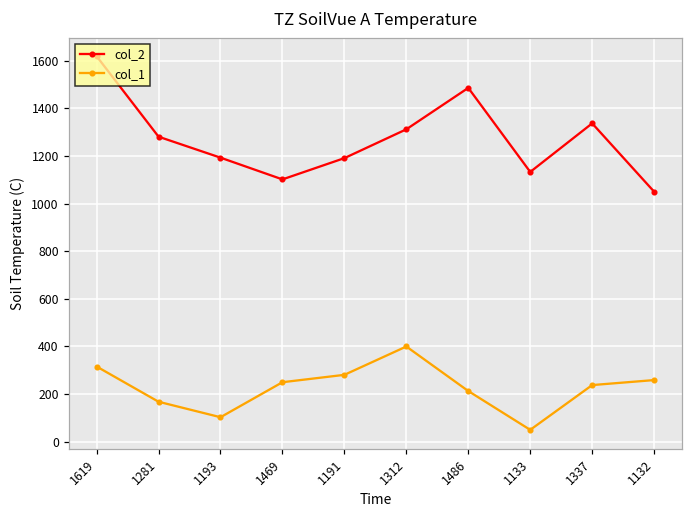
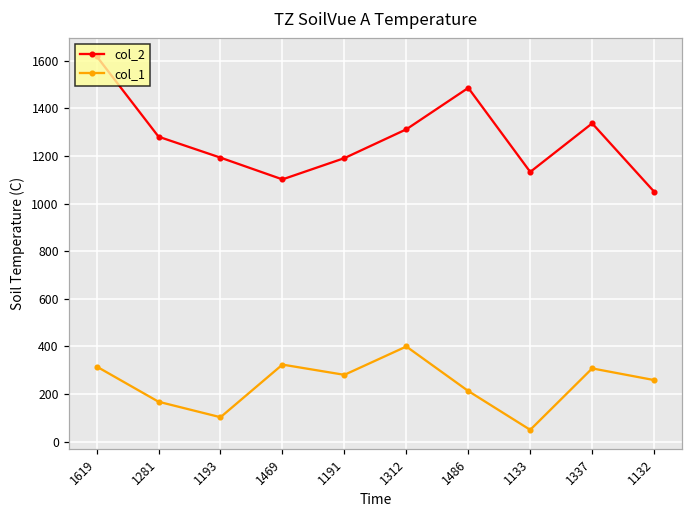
  {
    "col_2": {
      "1281": 1280,
      "1193": 1190,
      "1469": 1100,
      "1191": 1190,
      "1312": 1310,
      "1486": 1490,
      "1133": 1130,
      "1337": 1340,
      "1132": 1050
    },
    "col_1": {
      "1619": 320,
      "1281": 170,
      "1193": 100,
-     "1469": 250,
+     "1469": 320,
      "1191": 280,
      "1312": 400,
      "1486": 210,
      "1133": 50,
-     "1337": 240,
+     "1337": 310,
      "1132": 260
    }
  }
